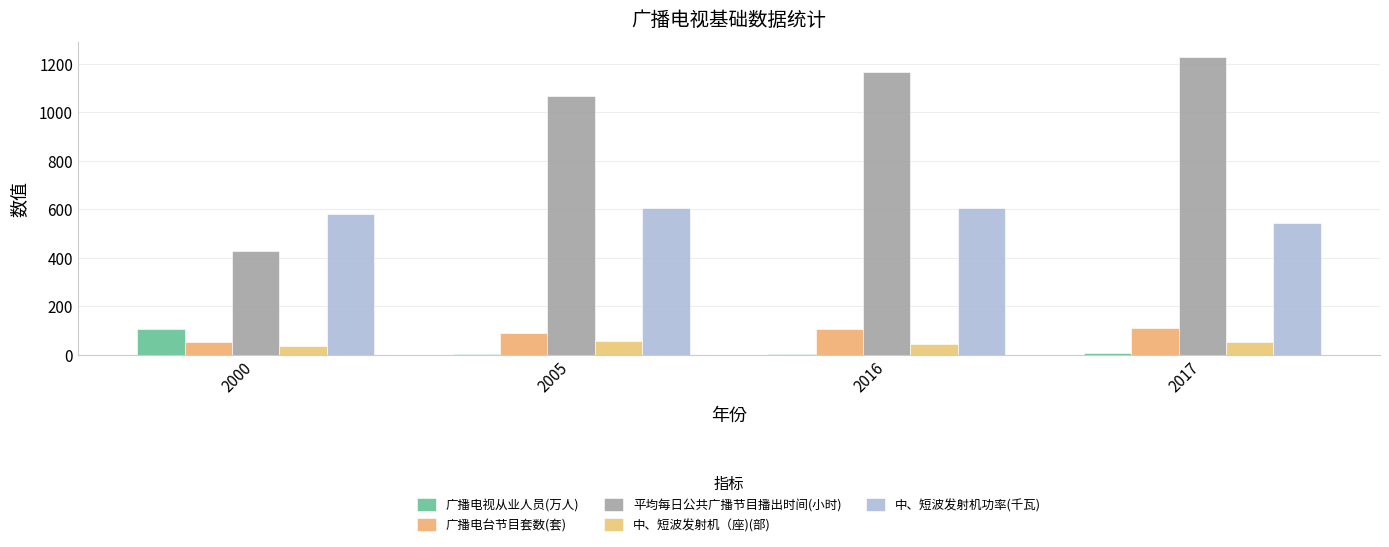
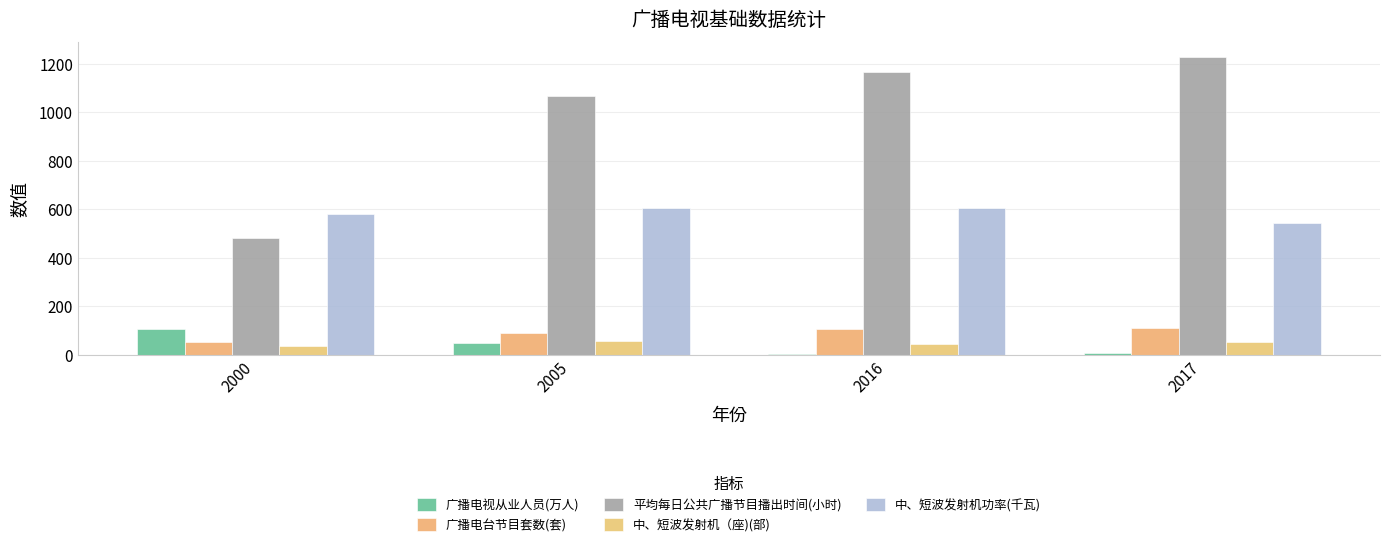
  {
    "广播电视从业人员(万人)": {
      "2000": 100,
-     "2005": 0
+     "2005": 50
    },
    "平均每日公共广播节目播出时间(小时)": {
-     "2000": 430,
+     "2000": 480,
      "2005": 1070,
      "2016": 1170,
      "2017": 1230
    },
    "中、短波发射机功率(千瓦)": {
      "2000": 580,
      "2005": 600,
      "2016": 610,
      "2017": 540
    }
  }
